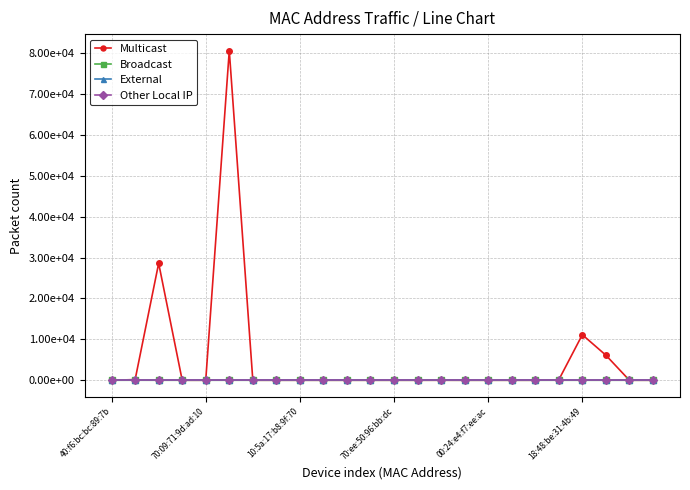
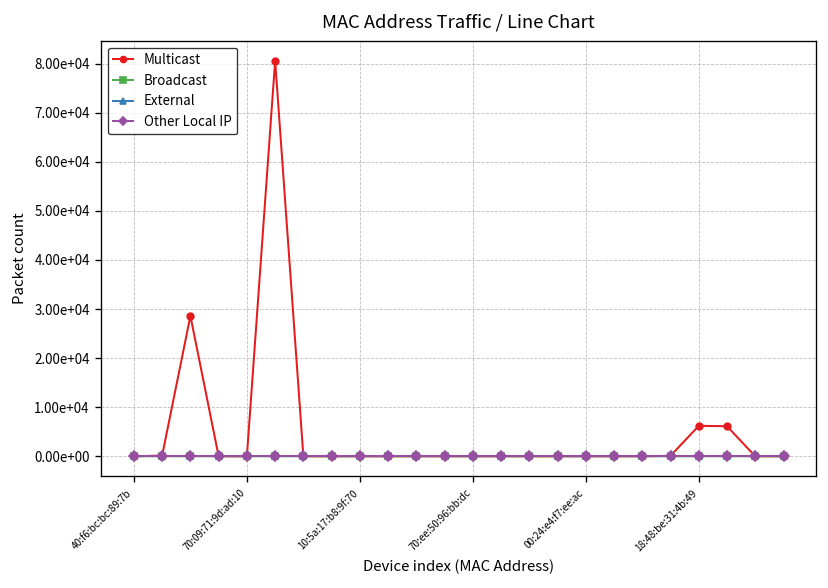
  {
    "Multicast": {
-     "18:48:be:31:4b:49": 11000
+     "18:48:be:31:4b:49": 6000
    },
    "Other Local IP": {
      "18:48:be:31:4b:49": 0
    }
  }
